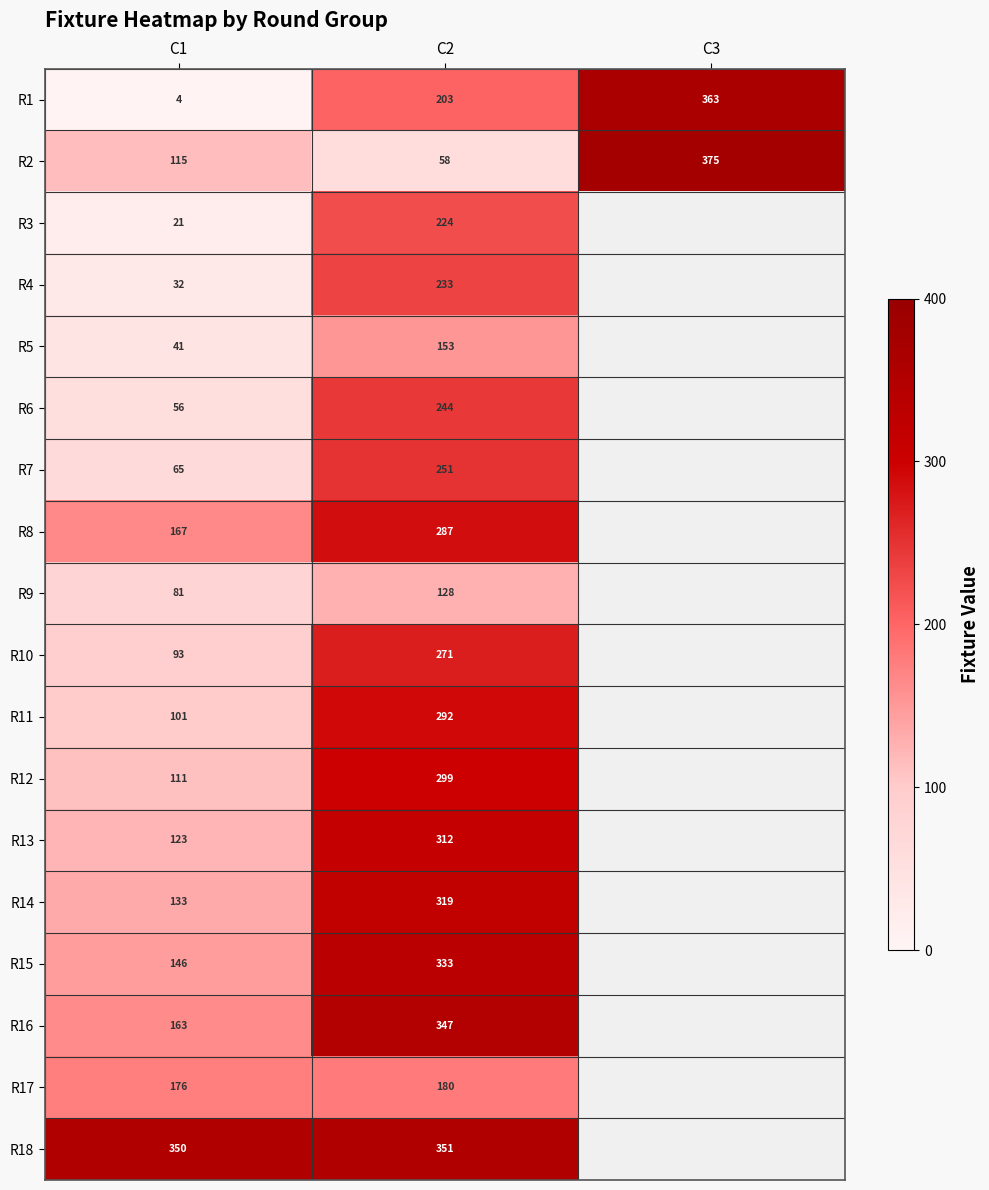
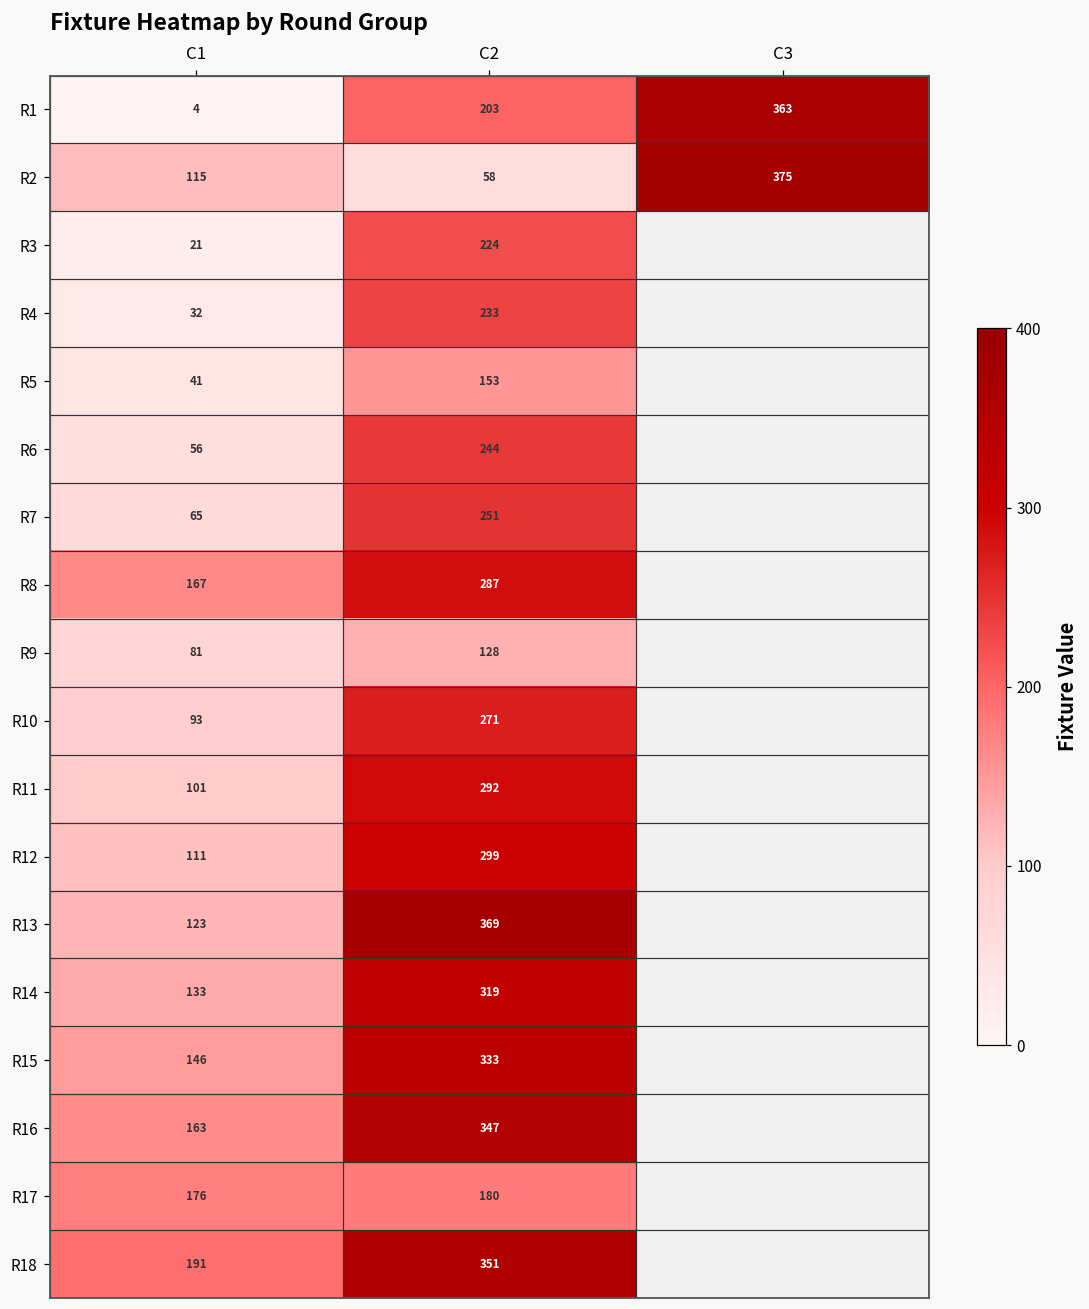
  {
    "R1": {
      "C1": 4,
      "C2": 203,
      "C3": 363
    },
    "R2": {
      "C1": 115,
      "C2": 58,
      "C3": 375
    },
    "R3": {
      "C1": 21,
      "C2": 224
    },
    "R4": {
      "C1": 32,
      "C2": 233
    },
    "R5": {
      "C1": 41,
      "C2": 153
    },
    "R6": {
      "C1": 56,
      "C2": 244
    },
    "R7": {
      "C1": 65,
      "C2": 251
    },
    "R8": {
      "C1": 167,
      "C2": 287
    },
    "R9": {
      "C1": 81,
      "C2": 128
    },
    "R10": {
      "C1": 93,
      "C2": 271
    },
    "R11": {
      "C1": 101,
      "C2": 292
    },
    "R12": {
      "C1": 111,
      "C2": 299
    },
    "R13": {
      "C1": 123,
-     "C2": 312
+     "C2": 369
    },
    "R14": {
      "C1": 133,
      "C2": 319
    },
    "R15": {
      "C1": 146,
      "C2": 333
    },
    "R16": {
      "C1": 163,
      "C2": 347
    },
    "R17": {
      "C1": 176,
      "C2": 180
    },
    "R18": {
-     "C1": 350,
+     "C1": 191,
      "C2": 351
    }
  }
